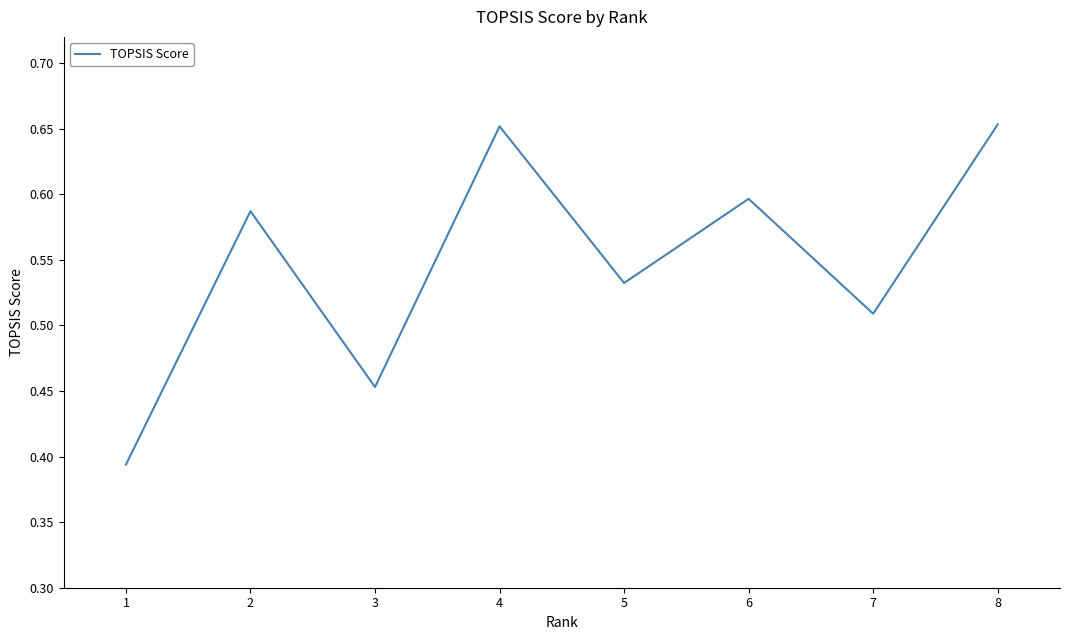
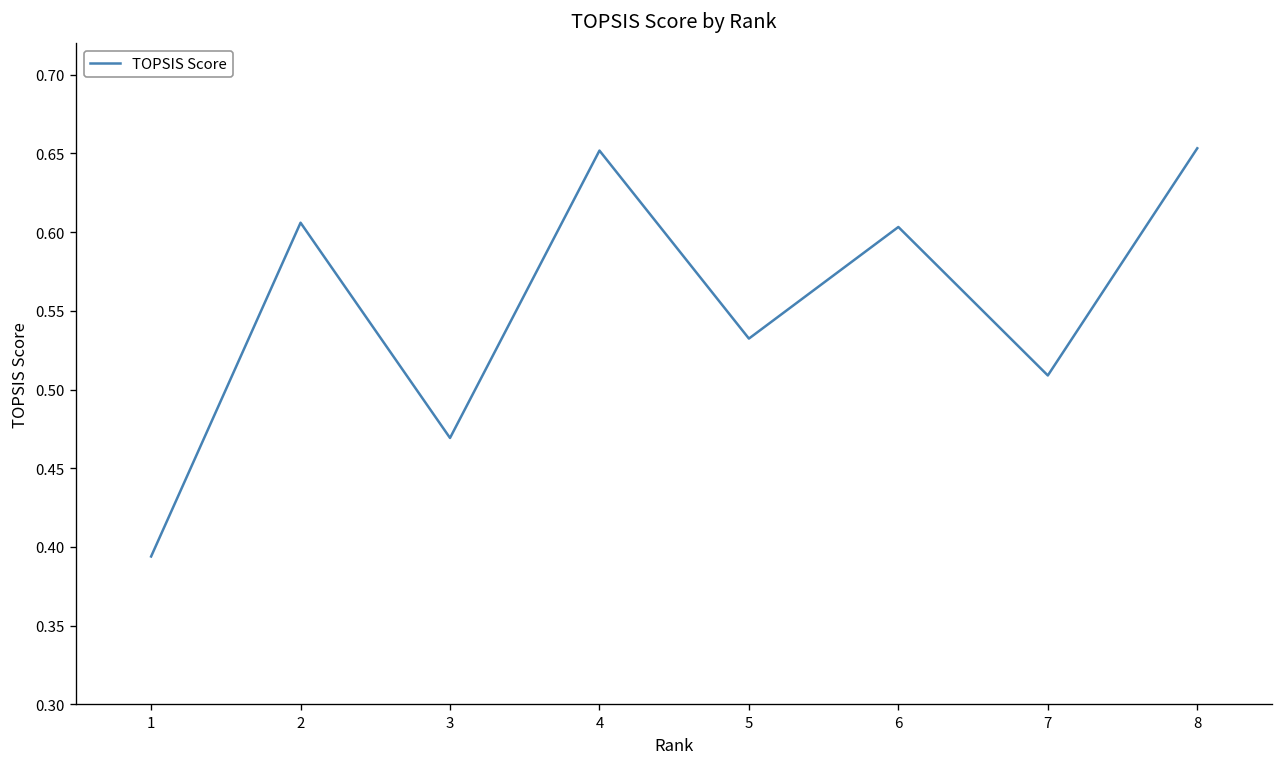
  {
    "1": 0.394,
-   "2": 0.587,
-   "3": 0.453,
+   "2": 0.606,
+   "3": 0.469,
    "4": 0.652,
    "5": 0.532,
-   "6": 0.597,
+   "6": 0.603,
    "7": 0.509,
    "8": 0.653
  }
